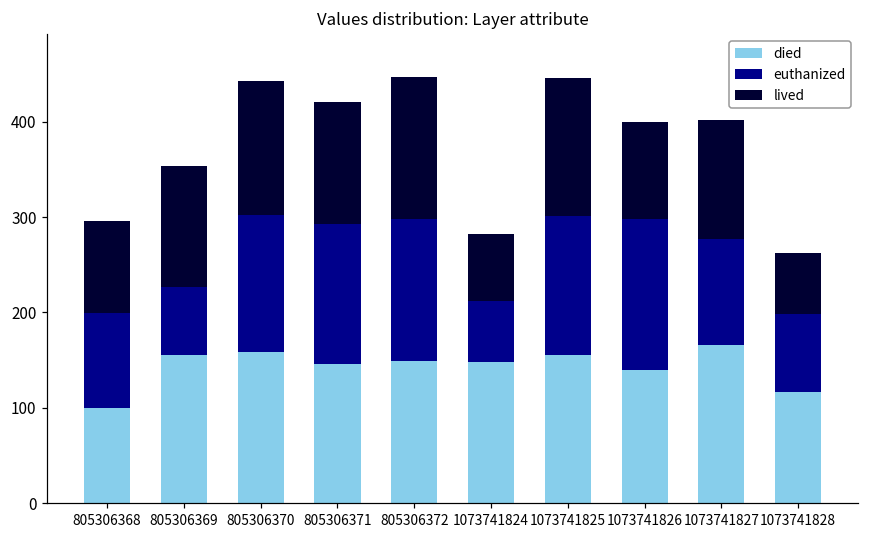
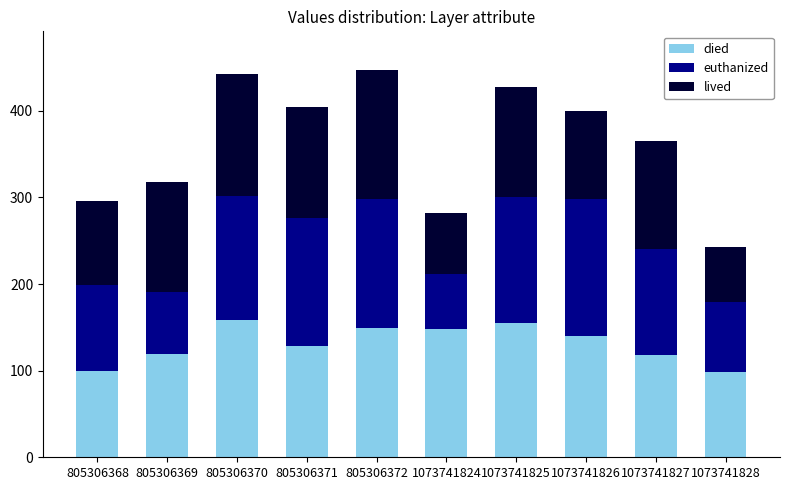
  {
    "died": {
      "805306368": 100,
-     "805306369": 160,
+     "805306369": 120,
      "805306370": 160,
-     "805306371": 150,
+     "805306371": 130,
      "805306372": 150,
      "1073741824": 150,
      "1073741825": 160,
      "1073741826": 140,
-     "1073741827": 170,
-     "1073741828": 120
+     "1073741827": 120,
+     "1073741828": 100
    },
    "euthanized": {
      "805306368": 100,
      "805306369": 70,
      "805306370": 140,
      "805306371": 150,
      "805306372": 150,
      "1073741824": 60,
      "1073741825": 150,
      "1073741826": 160,
-     "1073741827": 110,
+     "1073741827": 120,
      "1073741828": 80
    },
    "lived": {
      "805306368": 100,
      "805306369": 130,
      "805306370": 140,
      "805306371": 130,
      "805306372": 150,
      "1073741824": 70,
-     "1073741825": 150,
+     "1073741825": 130,
      "1073741826": 100,
      "1073741827": 130,
      "1073741828": 60
    }
  }
